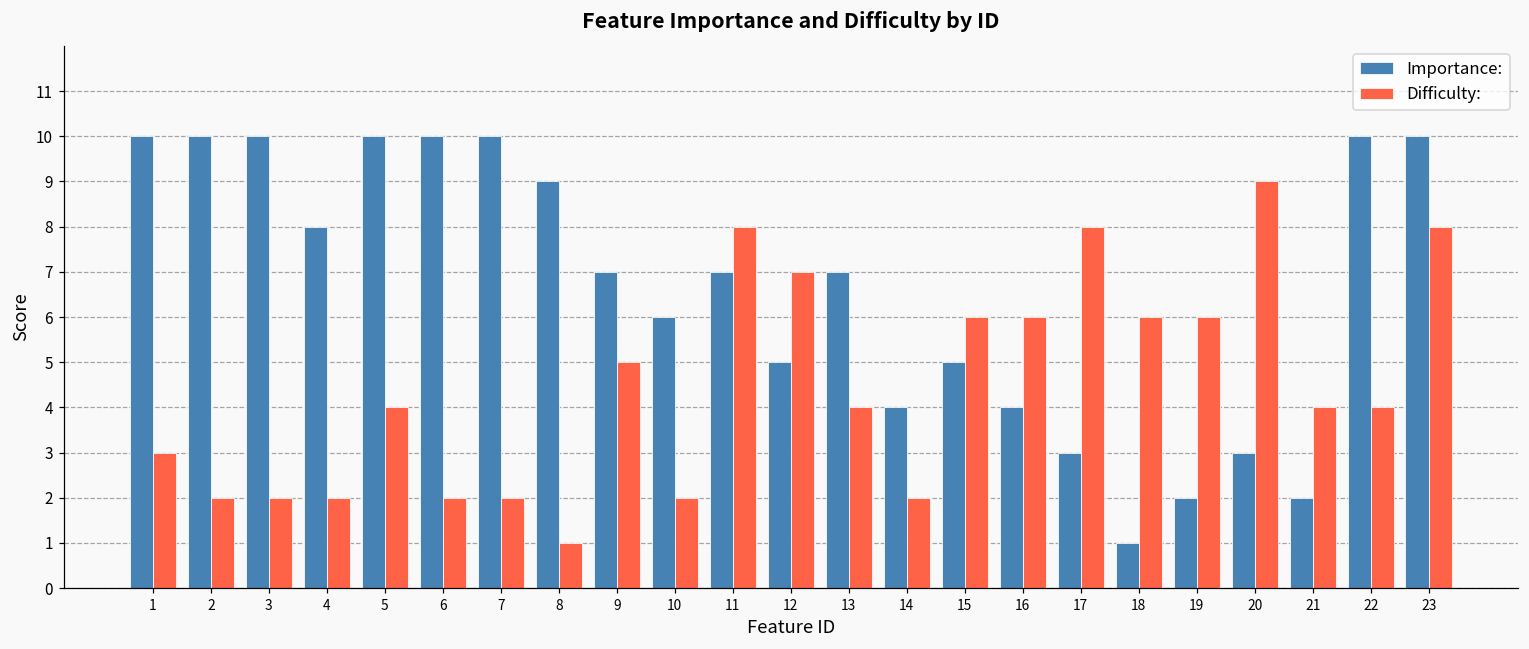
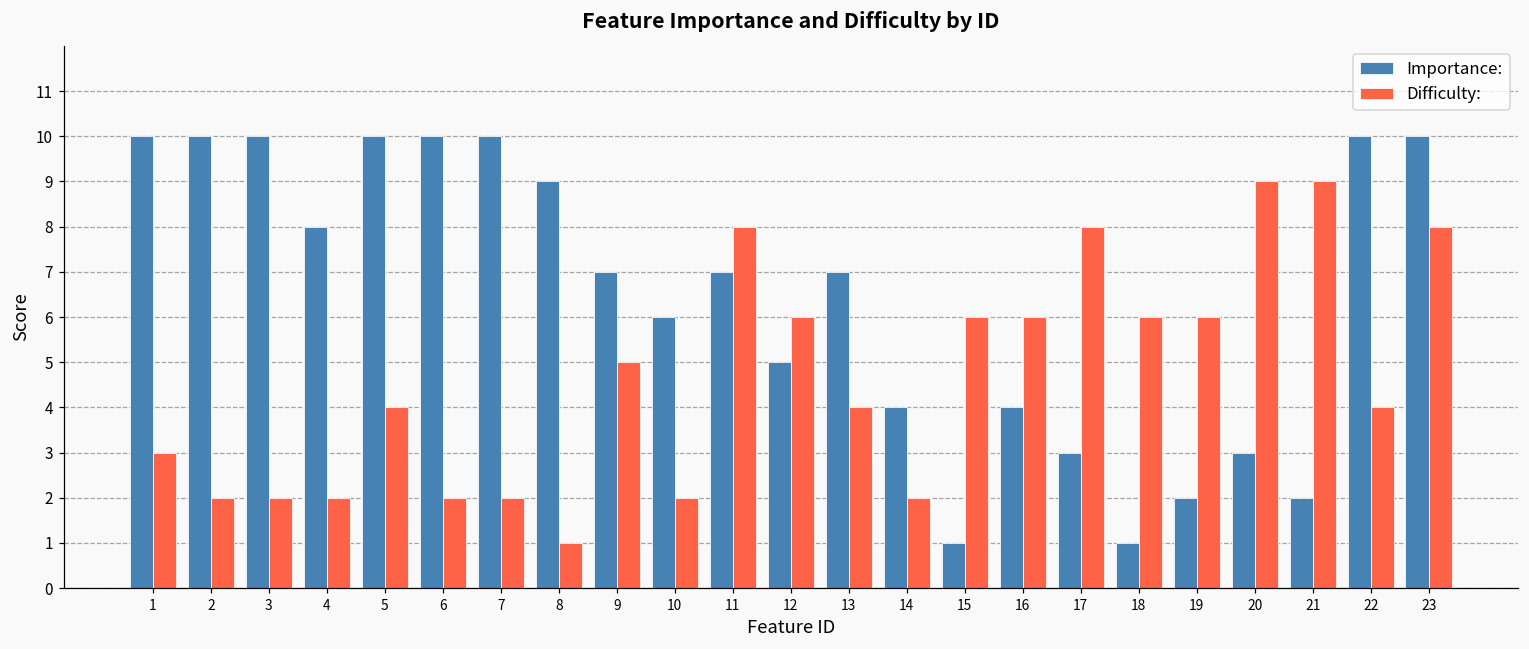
  {
    "Importance:": {
      "1": 10,
      "2": 10,
      "3": 10,
      "4": 8,
      "5": 10,
      "6": 10,
      "7": 10,
      "8": 9,
      "9": 7,
      "10": 6,
      "11": 7,
      "12": 5,
      "13": 7,
      "14": 4,
-     "15": 5,
+     "15": 1,
      "16": 4,
      "17": 3,
      "18": 1,
      "19": 2,
      "20": 3,
      "21": 2,
      "22": 10,
      "23": 10
    },
    "Difficulty:": {
      "1": 3,
      "2": 2,
      "3": 2,
      "4": 2,
      "5": 4,
      "6": 2,
      "7": 2,
      "8": 1,
      "9": 5,
      "10": 2,
      "11": 8,
-     "12": 7,
+     "12": 6,
      "13": 4,
      "14": 2,
      "15": 6,
      "16": 6,
      "17": 8,
      "18": 6,
      "19": 6,
      "20": 9,
-     "21": 4,
+     "21": 9,
      "22": 4,
      "23": 8
    }
  }
